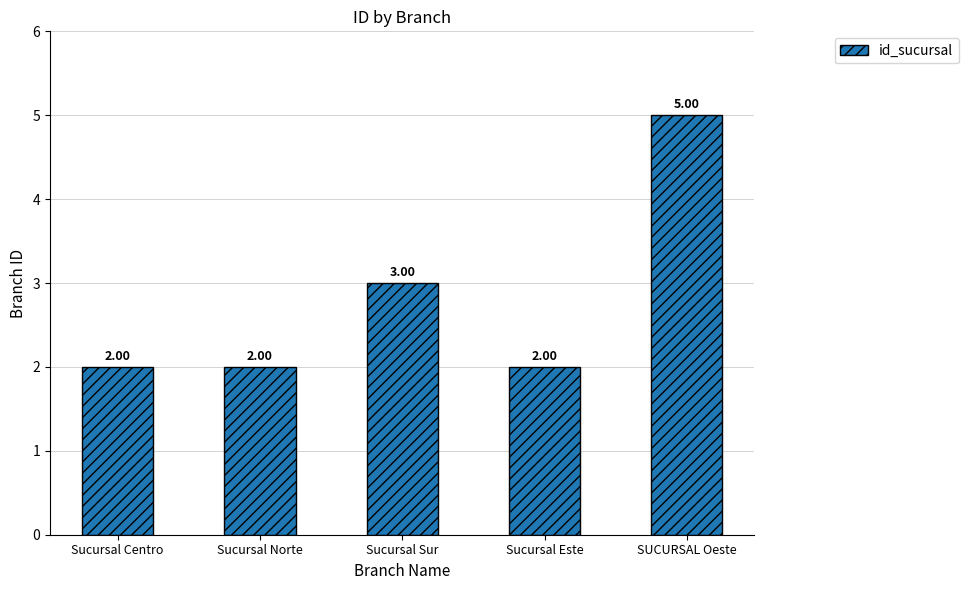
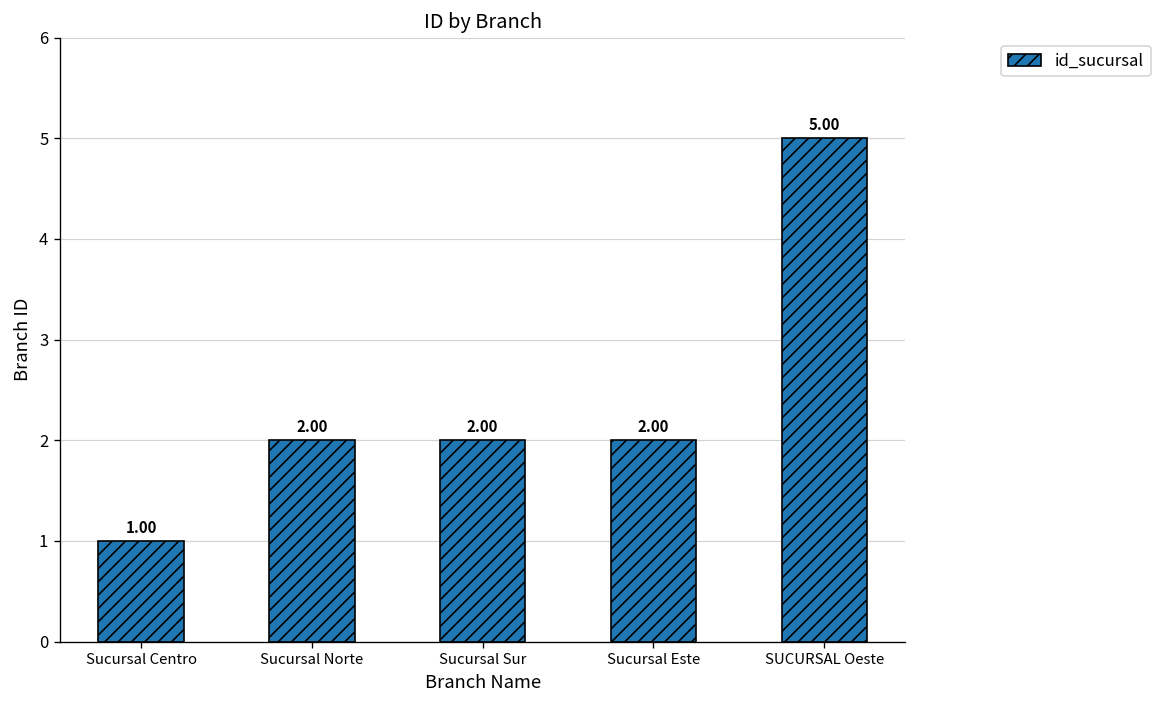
  {
-   "Sucursal Centro": 2.00,
+   "Sucursal Centro": 1.00,
    "Sucursal Norte": 2.00,
-   "Sucursal Sur": 3.00,
+   "Sucursal Sur": 2.00,
    "Sucursal Este": 2.00,
    "SUCURSAL Oeste": 5.00
  }
